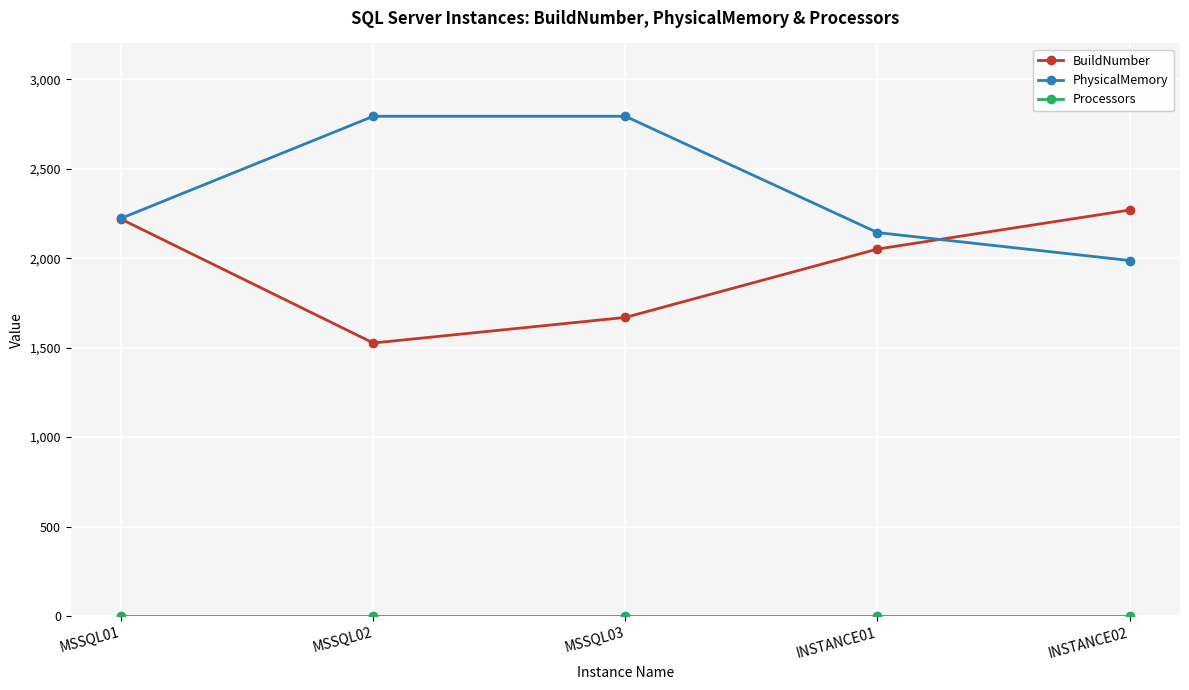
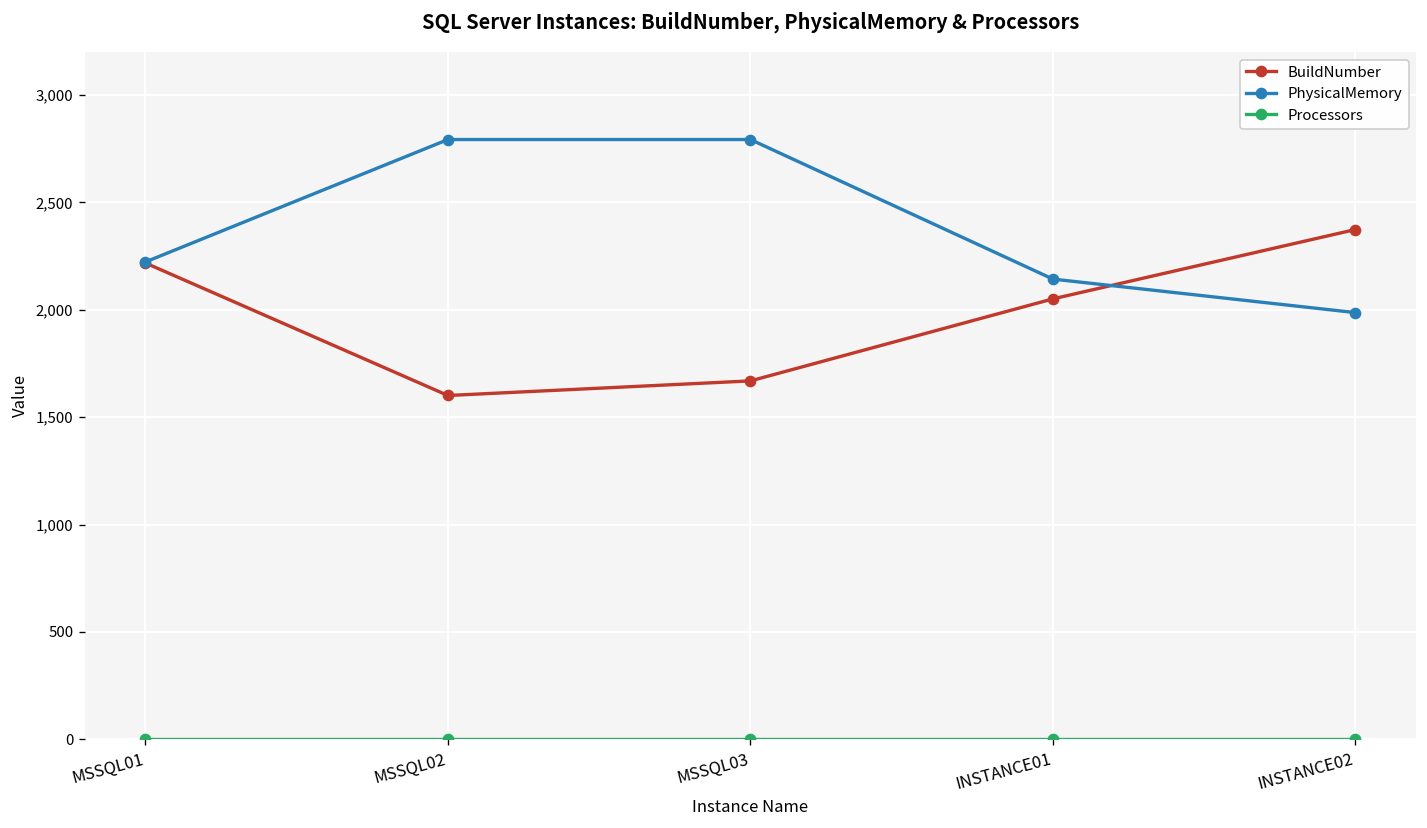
  {
    "BuildNumber": {
-     "MSSQL02": "1,530",
+     "MSSQL02": "1,600",
      "MSSQL03": "1,670",
      "INSTANCE01": "2,050",
-     "INSTANCE02": "2,270"
+     "INSTANCE02": "2,370"
    },
    "PhysicalMemory": {
      "MSSQL02": "2,790",
      "MSSQL03": "2,790",
      "INSTANCE01": "2,140",
      "INSTANCE02": "1,990"
    },
    "Processors": {
      "MSSQL01": "0",
      "MSSQL02": "0",
      "MSSQL03": "0",
      "INSTANCE01": "0",
      "INSTANCE02": "0"
    }
  }
